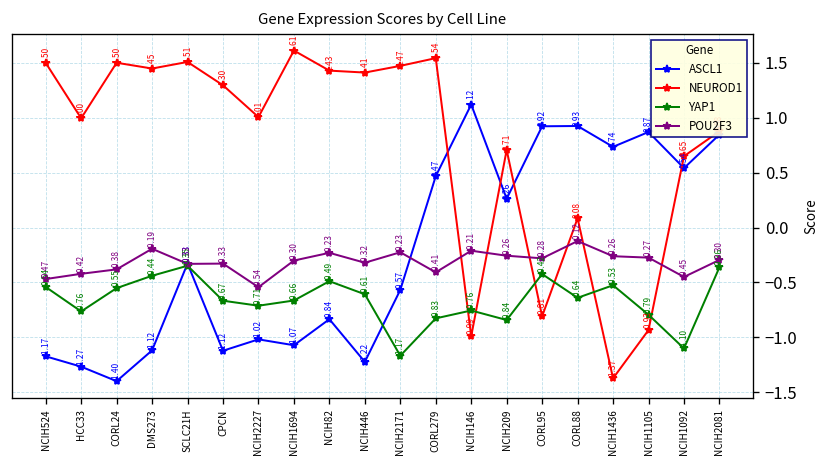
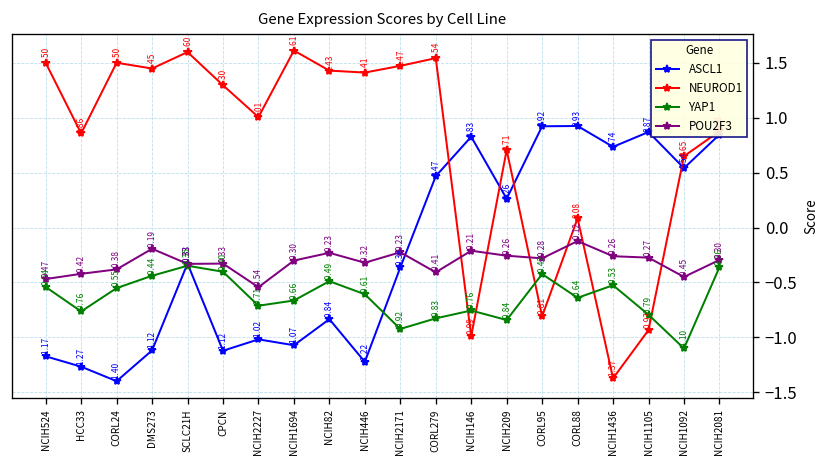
  {
    "ASCL1": {
      "NCIH524": -1.17,
      "HCC33": -1.27,
      "CORL24": -1.40,
      "DMS273": -1.12,
      "CPCN": -1.12,
      "NCIH2227": -1.02,
      "NCIH1694": -1.07,
      "NCIH82": -0.84,
      "NCIH446": -1.22,
-     "NCIH2171": -0.57,
+     "NCIH2171": -0.36,
      "CORL279": 0.47,
-     "NCIH146": 1.12,
+     "NCIH146": 0.83,
      "NCIH209": 0.26,
      "CORL95": 0.92,
      "CORL88": 0.93,
      "NCIH1436": 0.74
    },
    "NEUROD1": {
      "NCIH524": 1.50,
-     "HCC33": 1.00,
+     "HCC33": 0.86,
      "CORL24": 1.50,
      "DMS273": 1.45,
-     "SCLC21H": 1.51,
+     "SCLC21H": 1.60,
      "CPCN": 1.30,
      "NCIH2227": 1.01,
      "NCIH1694": 1.61,
      "NCIH82": 1.43,
      "NCIH446": 1.41,
      "NCIH2171": 1.47,
      "CORL279": 1.54,
      "NCIH146": -0.99,
      "NCIH209": 0.71,
      "CORL95": -0.81,
      "CORL88": 0.08,
      "NCIH1436": -1.37
    },
    "YAP1": {
      "HCC33": -0.76,
      "DMS273": -0.44,
-     "CPCN": -0.67,
+     "CPCN": -0.40,
      "NCIH1694": -0.66,
      "NCIH82": -0.49,
      "NCIH446": -0.61,
-     "NCIH2171": -1.17,
+     "NCIH2171": -0.92,
      "CORL279": -0.83,
      "NCIH146": -0.76,
      "NCIH209": -0.84,
      "CORL88": -0.64,
      "NCIH1436": -0.53,
      "NCIH1092": -1.10
    },
    "POU2F3": {
      "HCC33": -0.42,
      "CORL24": -0.38,
      "DMS273": -0.19,
      "NCIH2227": -0.54,
      "NCIH1694": -0.30,
      "NCIH82": -0.23,
      "NCIH446": -0.32,
      "CORL279": -0.41,
      "NCIH146": -0.21,
      "NCIH209": -0.26,
      "CORL88": -0.12,
      "NCIH1436": -0.26,
      "NCIH1105": -0.27,
      "NCIH1092": -0.45
    }
  }
